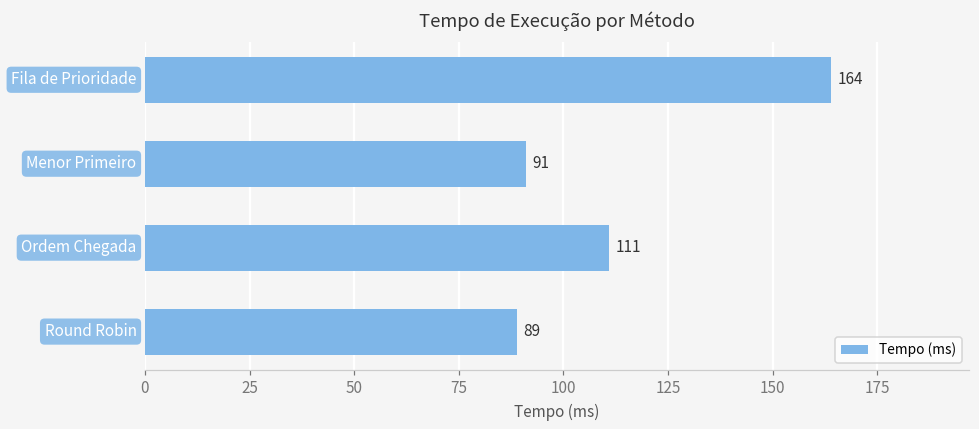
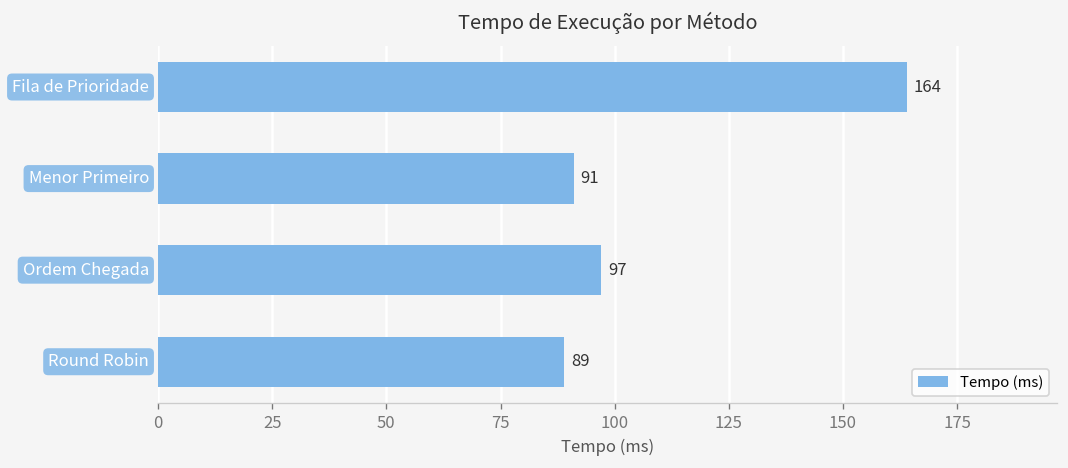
  {
    "Fila de Prioridade": 164,
    "Menor Primeiro": 91,
-   "Ordem Chegada": 111,
+   "Ordem Chegada": 97,
    "Round Robin": 89
  }
